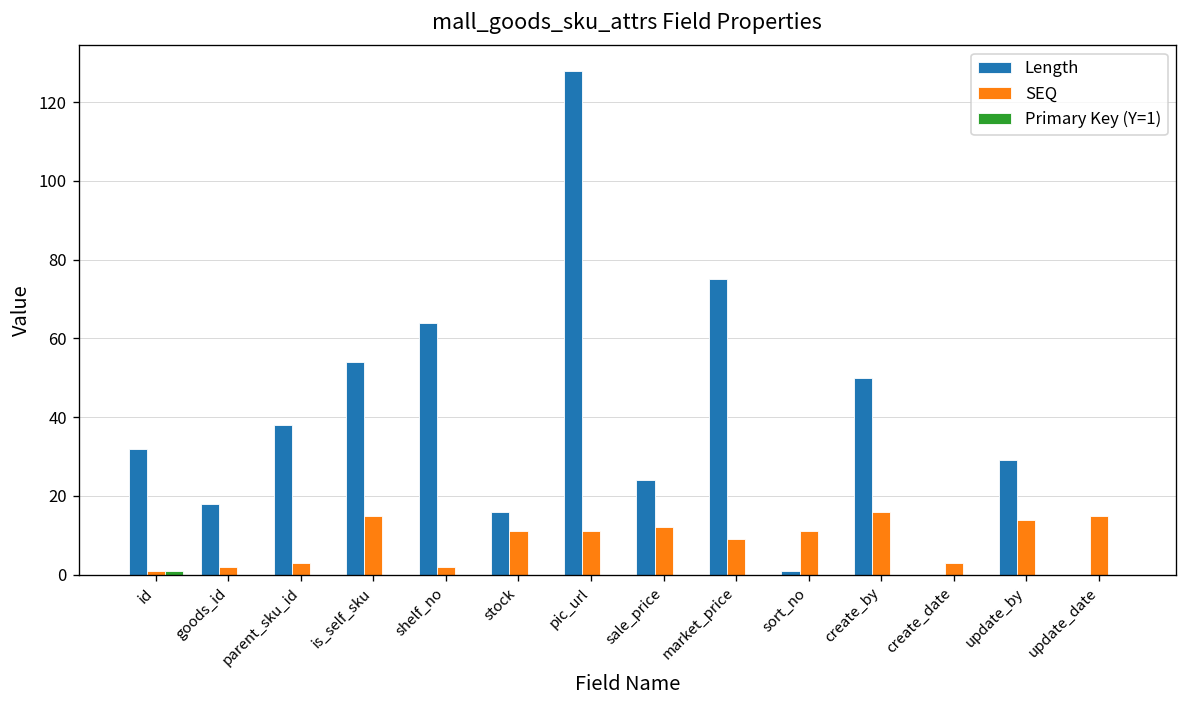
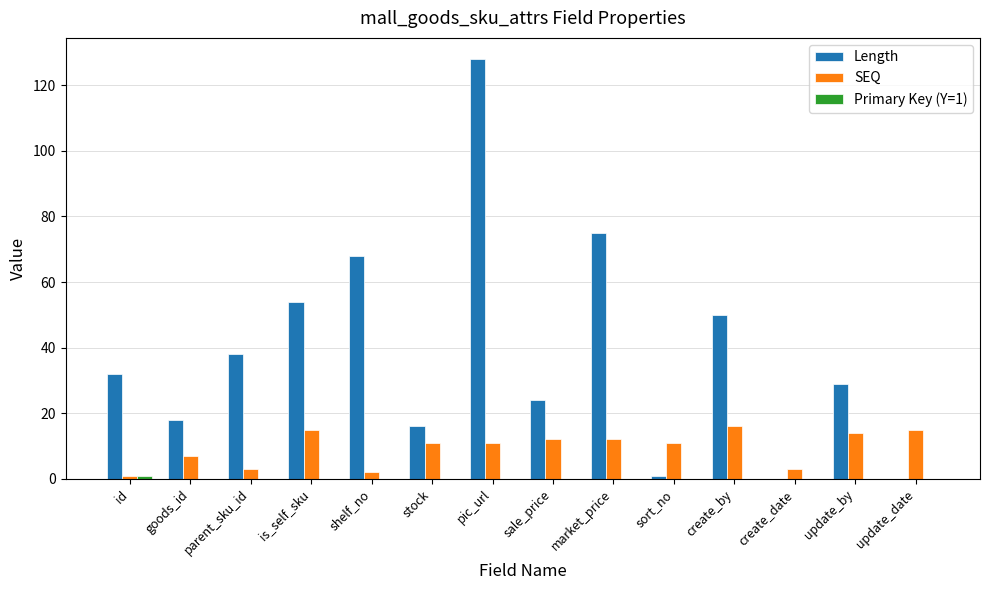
  {
    "Length": {
      "id": 32,
      "goods_id": 18,
      "parent_sku_id": 38,
      "is_self_sku": 54,
-     "shelf_no": 64,
+     "shelf_no": 68,
      "stock": 16,
      "pic_url": 128,
      "sale_price": 24,
      "market_price": 75,
      "sort_no": 1,
      "create_by": 50,
      "create_date": 0,
      "update_by": 29,
      "update_date": 0
    },
    "SEQ": {
      "id": 1,
-     "goods_id": 2,
+     "goods_id": 7,
      "parent_sku_id": 3,
      "is_self_sku": 15,
      "shelf_no": 2,
      "stock": 11,
      "pic_url": 11,
      "sale_price": 12,
-     "market_price": 9,
+     "market_price": 12,
      "sort_no": 11,
      "create_by": 16,
      "create_date": 3,
      "update_by": 14,
      "update_date": 15
    },
    "Primary Key (Y=1)": {
      "id": 1,
      "goods_id": 0,
      "parent_sku_id": 0,
      "is_self_sku": 0,
      "shelf_no": 0,
      "stock": 0,
      "pic_url": 0,
      "sale_price": 0,
      "market_price": 0,
      "sort_no": 0,
      "create_by": 0,
      "create_date": 0,
      "update_by": 0,
      "update_date": 0
    }
  }
